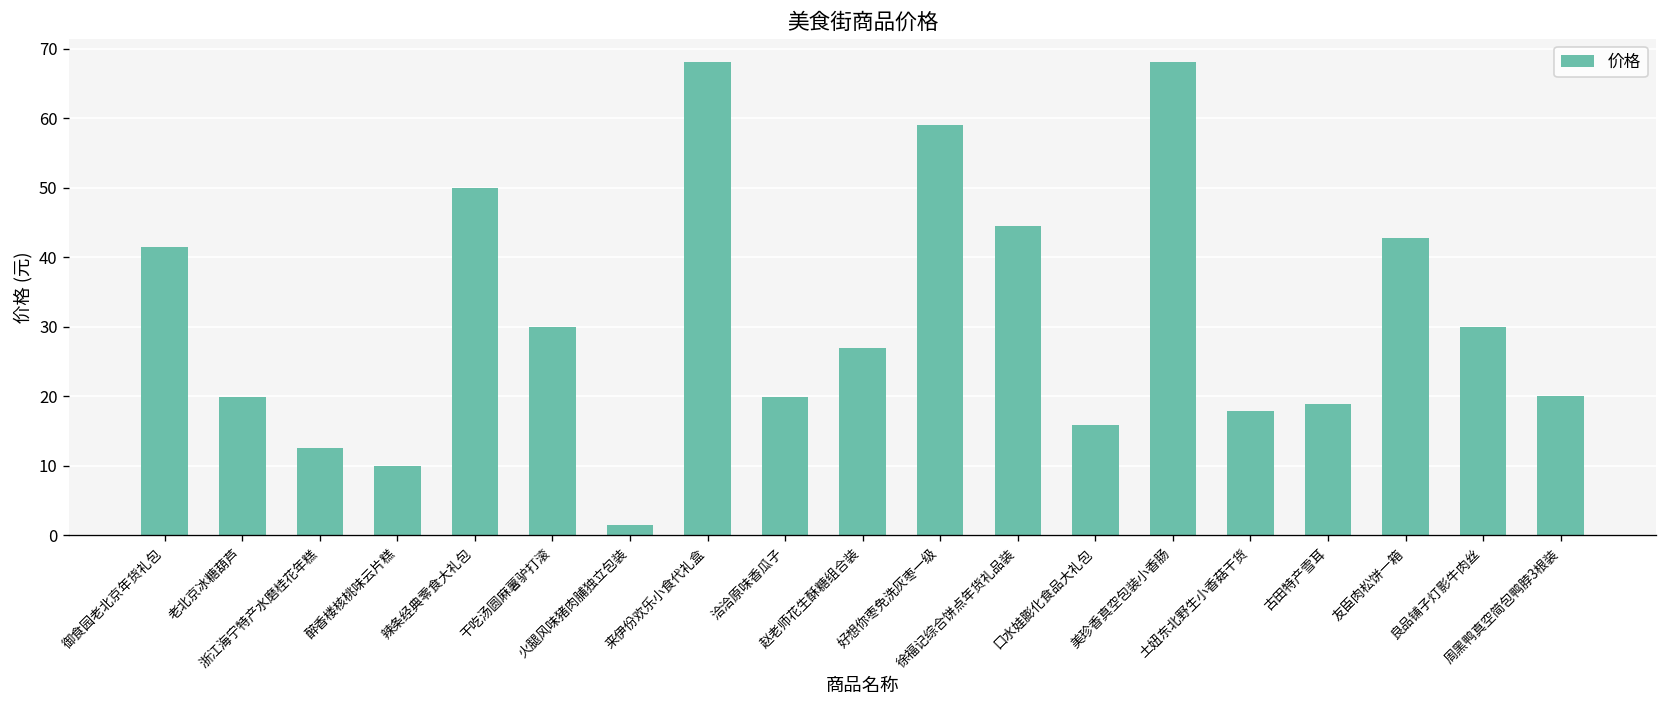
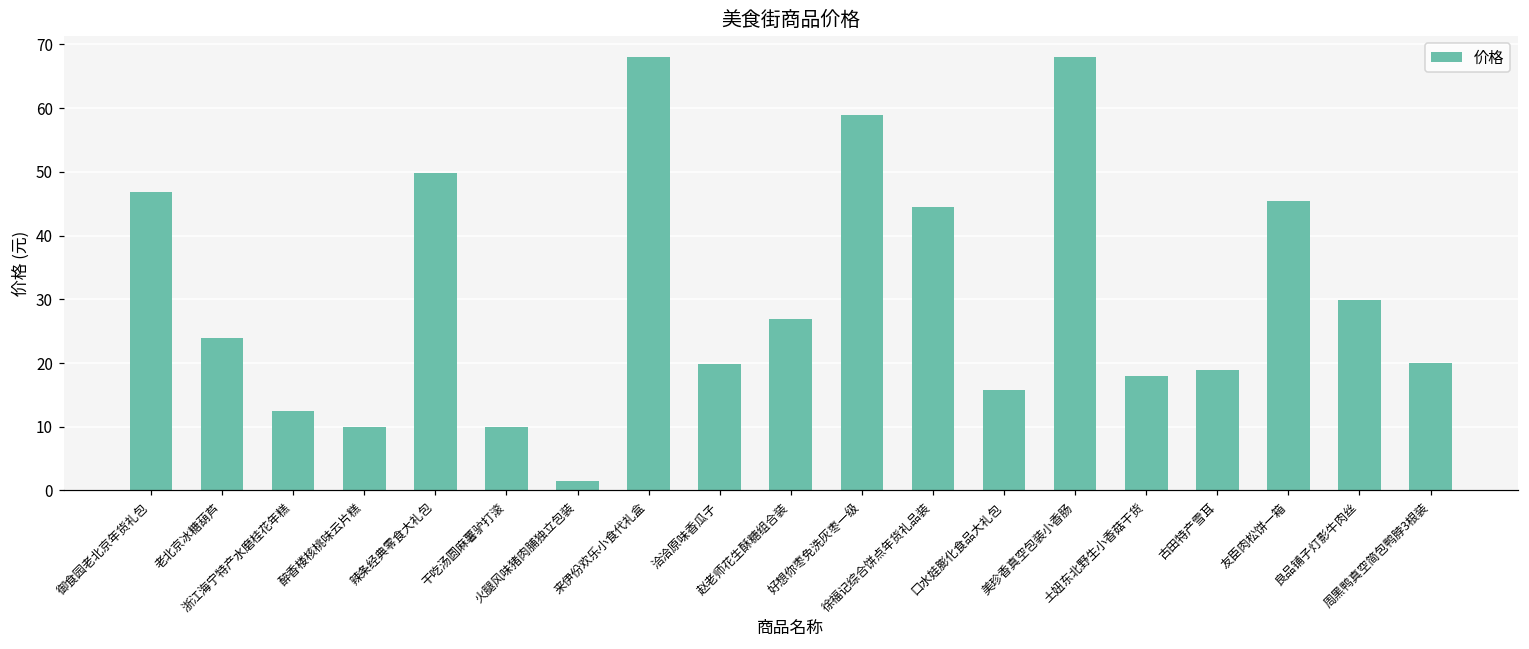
  {
-   "御食园老北京年货礼包": 42,
-   "老北京冰糖葫芦": 20,
+   "御食园老北京年货礼包": 47,
+   "老北京冰糖葫芦": 24,
    "浙江海宁特产水磨桂花年糕": 13,
    "醉香楼核桃味云片糕": 10,
    "辣条经典零食大礼包": 50,
-   "干吃汤圆麻薯驴打滚": 30,
+   "干吃汤圆麻薯驴打滚": 10,
    "火腿风味猪肉脯独立包装": 2,
    "来伊份欢乐小食代礼盒": 68,
    "洽洽原味香瓜子": 20,
    "赵老师花生酥糖组合装": 27,
    "好想你枣免洗灰枣一级": 59,
    "徐福记综合饼点年货礼品装": 45,
    "口水娃膨化食品大礼包": 16,
    "美珍香真空包装小香肠": 68,
    "土妞东北野生小香菇干货": 18,
    "古田特产雪耳": 19,
-   "友臣肉松饼一箱": 43,
+   "友臣肉松饼一箱": 46,
    "良品铺子灯影牛肉丝": 30,
    "周黑鸭真空简包鸭脖3根装": 20
  }
